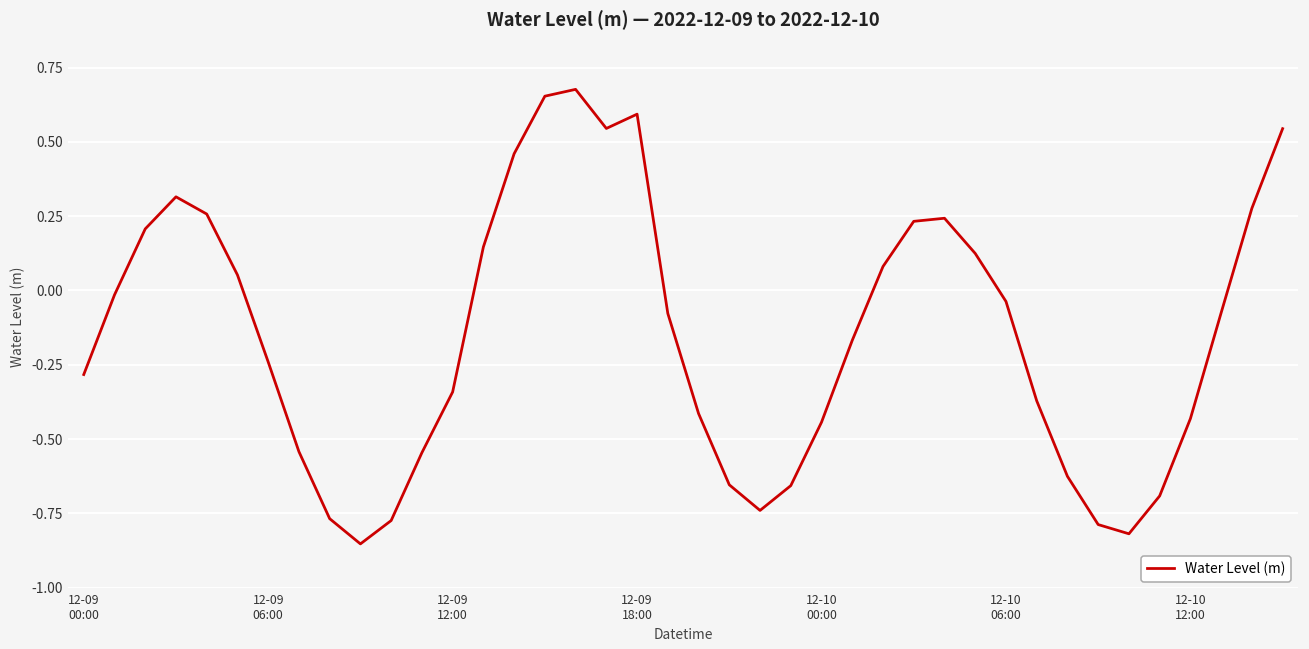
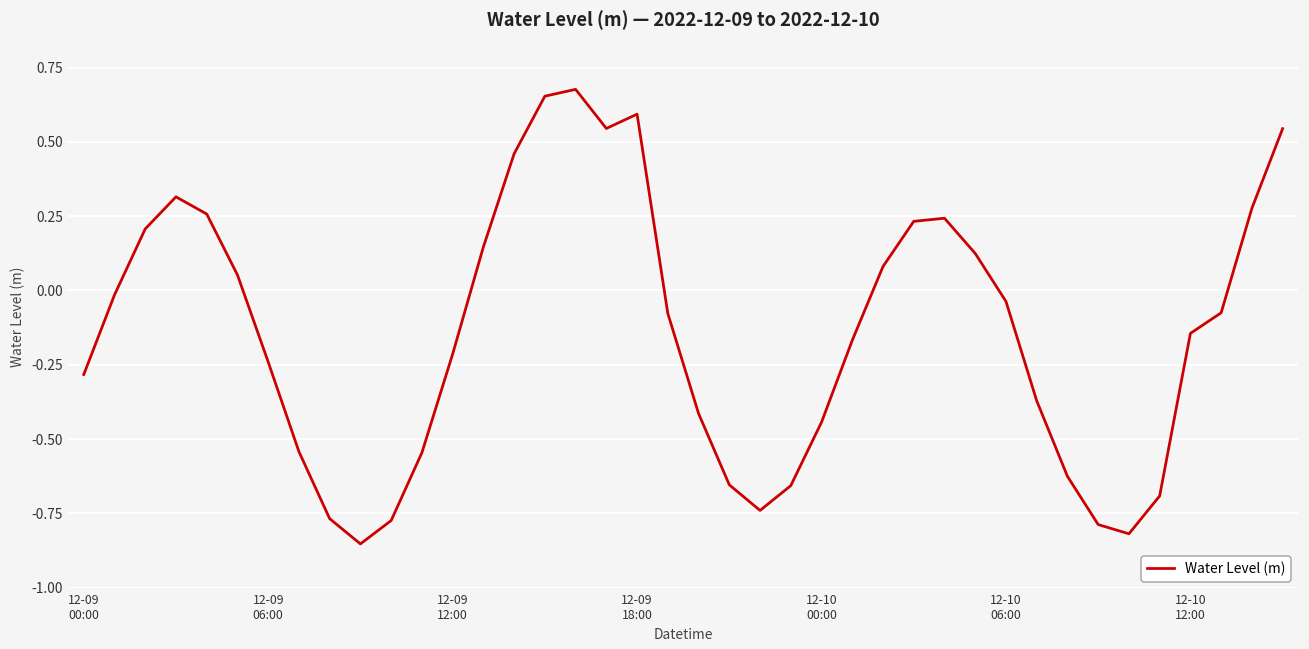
  {
    "12-09 00:00": -0.28,
    "12-09 06:00": -0.24,
-   "12-09 12:00": -0.34,
+   "12-09 12:00": -0.21,
    "12-09 18:00": 0.59,
    "12-10 00:00": -0.44,
    "12-10 06:00": -0.04,
-   "12-10 12:00": -0.43
+   "12-10 12:00": -0.14
  }
